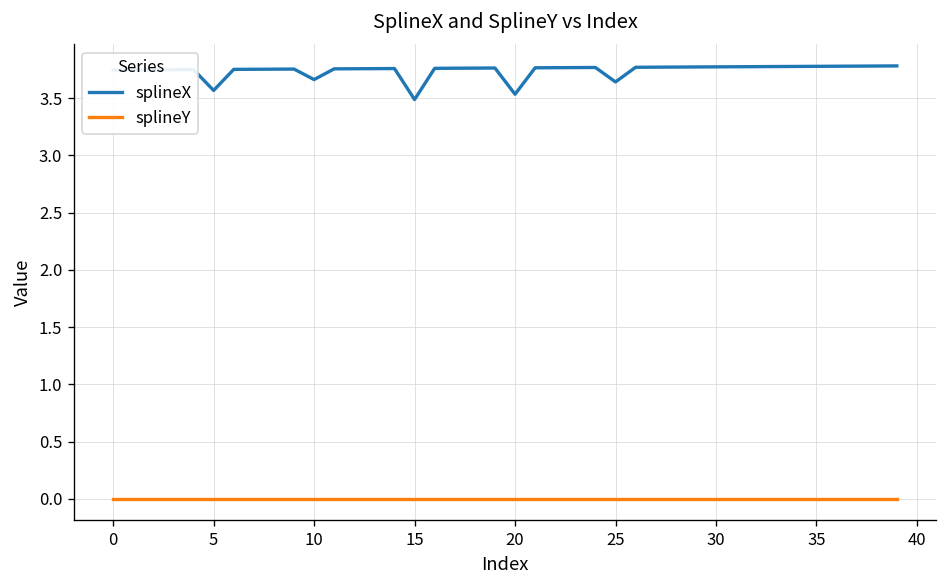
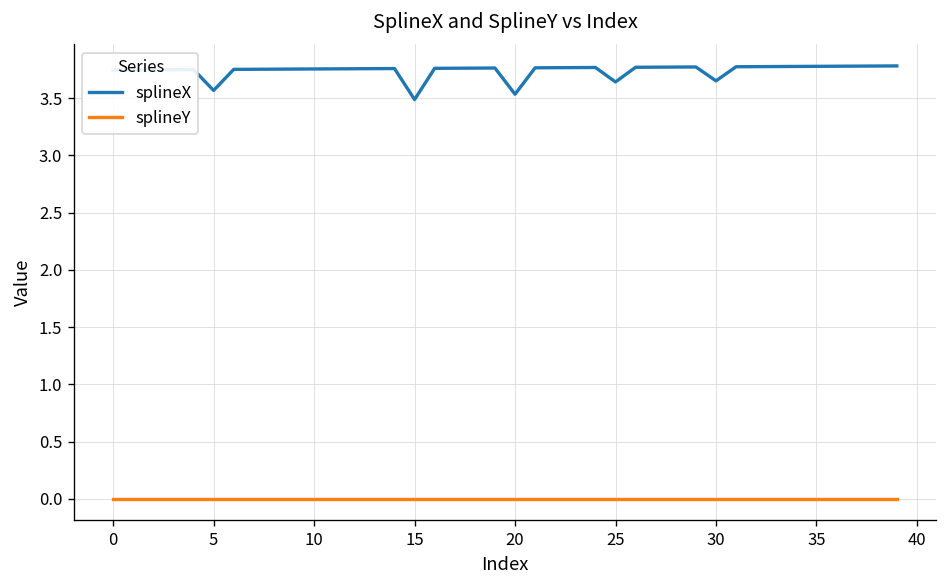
  {
    "splineX": {
      "5": 3.6,
-     "10": 3.7,
+     "10": 3.8,
      "15": 3.5,
      "20": 3.5,
      "25": 3.6,
-     "30": 3.8,
+     "30": 3.7,
      "35": 3.8
    },
    "splineY": {
      "0": 0.0,
      "5": 0.0,
      "10": 0.0,
      "15": 0.0,
      "20": 0.0,
      "25": 0.0,
      "30": 0.0,
      "35": 0.0
    }
  }
